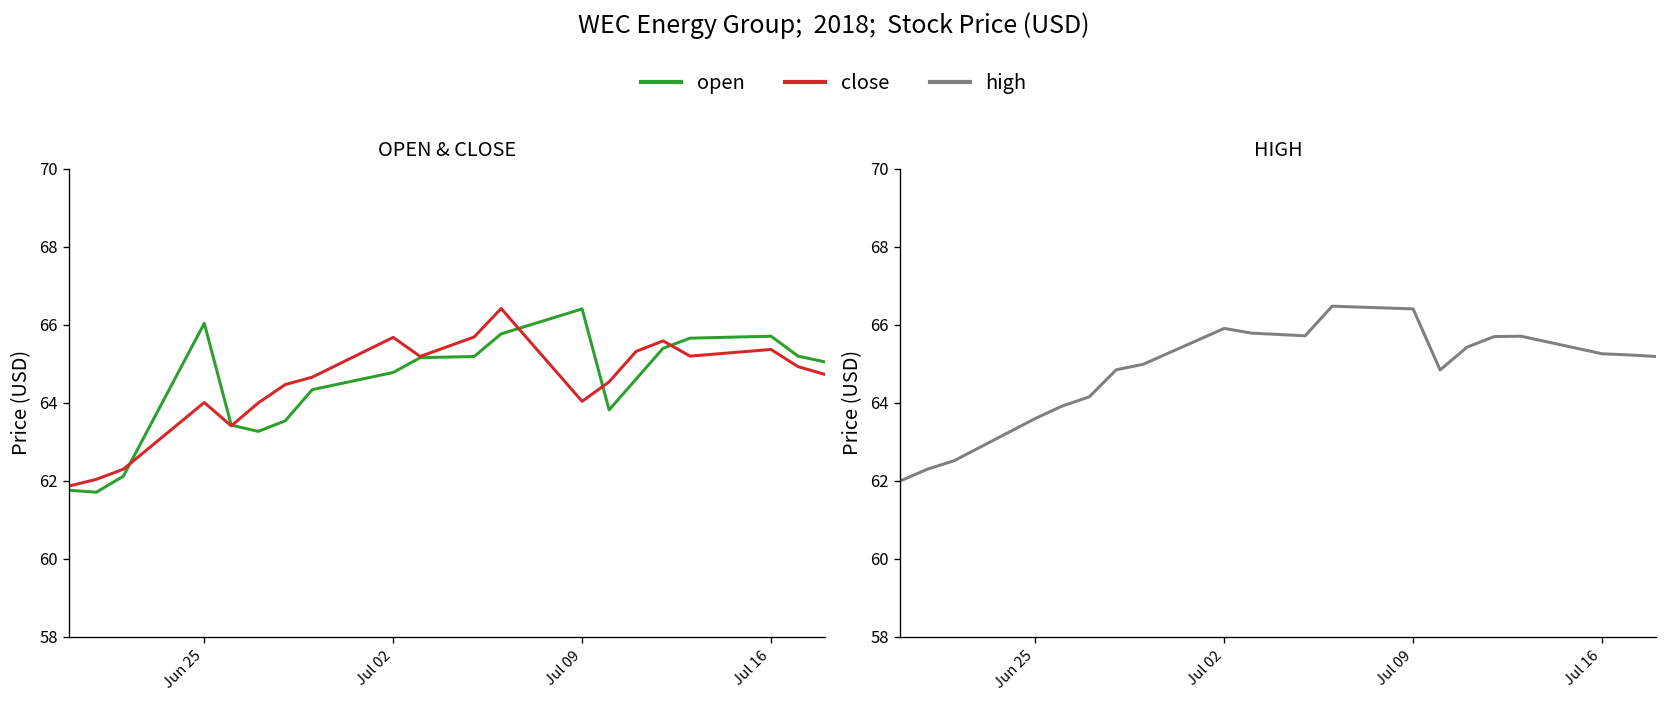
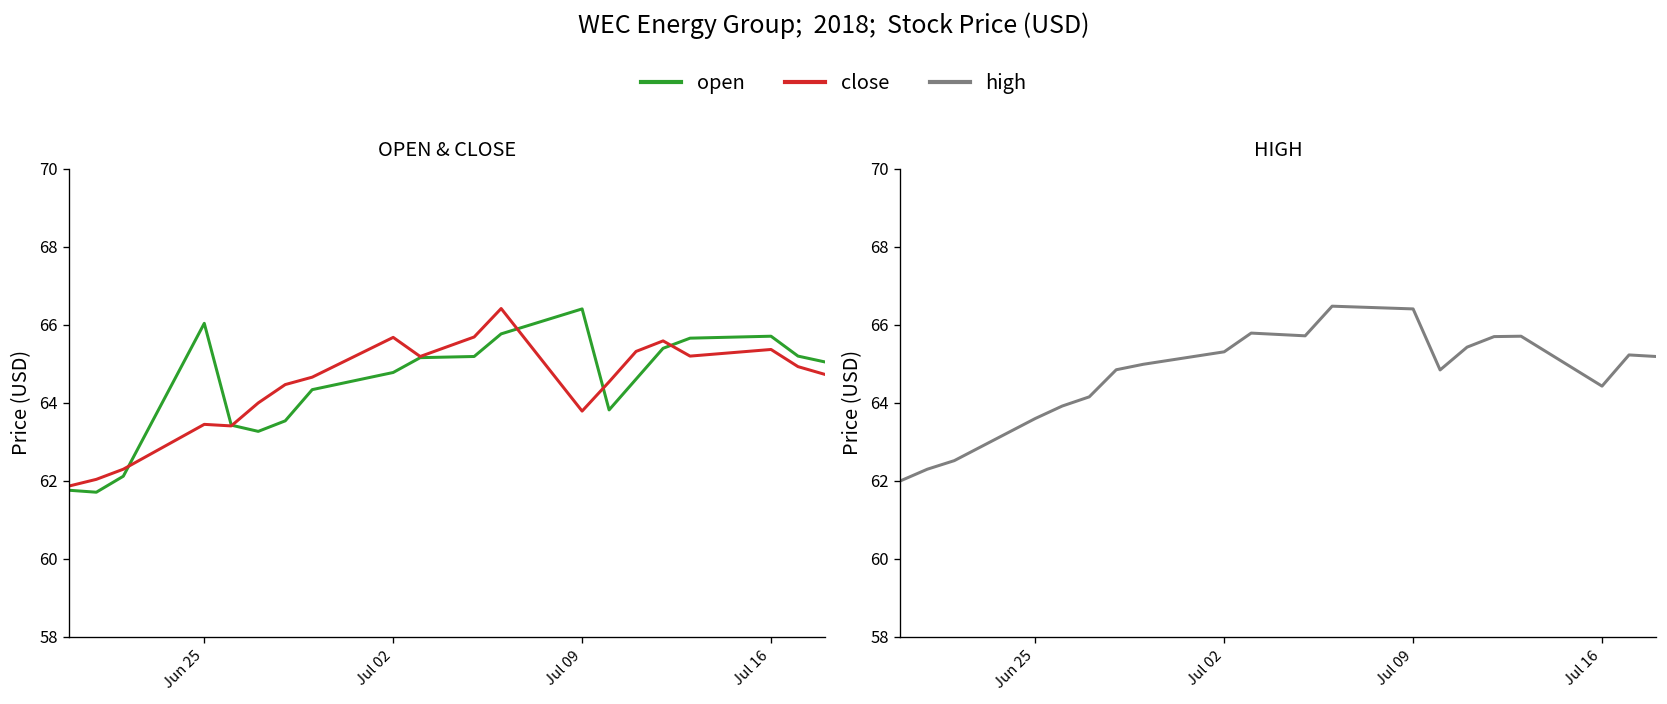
  {
    "OPEN & CLOSE": {
      "open": {
        "Jun 25": 66.0,
        "Jul 02": 64.8,
        "Jul 09": 66.4,
        "Jul 16": 65.7
      },
      "close": {
-       "Jun 25": 64.0,
+       "Jun 25": 63.4,
        "Jul 02": 65.7,
-       "Jul 09": 64.0,
+       "Jul 09": 63.8,
        "Jul 16": 65.4
      }
    },
    "HIGH": {
      "Jun 25": 63.6,
-     "Jul 02": 65.9,
+     "Jul 02": 65.3,
      "Jul 09": 66.4,
-     "Jul 16": 65.3
+     "Jul 16": 64.4
    }
  }
